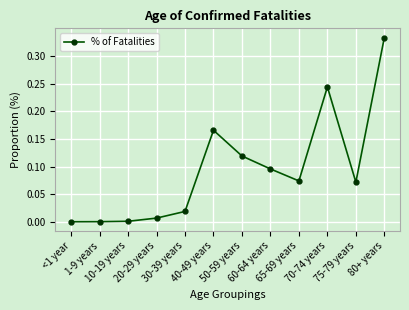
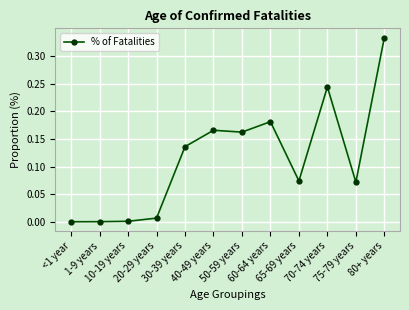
  {
    "<1 year": 0.00,
    "1-9 years": 0.00,
    "10-19 years": 0.00,
    "20-29 years": 0.01,
-   "30-39 years": 0.02,
+   "30-39 years": 0.14,
    "40-49 years": 0.17,
-   "50-59 years": 0.12,
-   "60-64 years": 0.10,
+   "50-59 years": 0.16,
+   "60-64 years": 0.18,
    "65-69 years": 0.07,
    "70-74 years": 0.24,
    "75-79 years": 0.07,
    "80+ years": 0.33
  }
